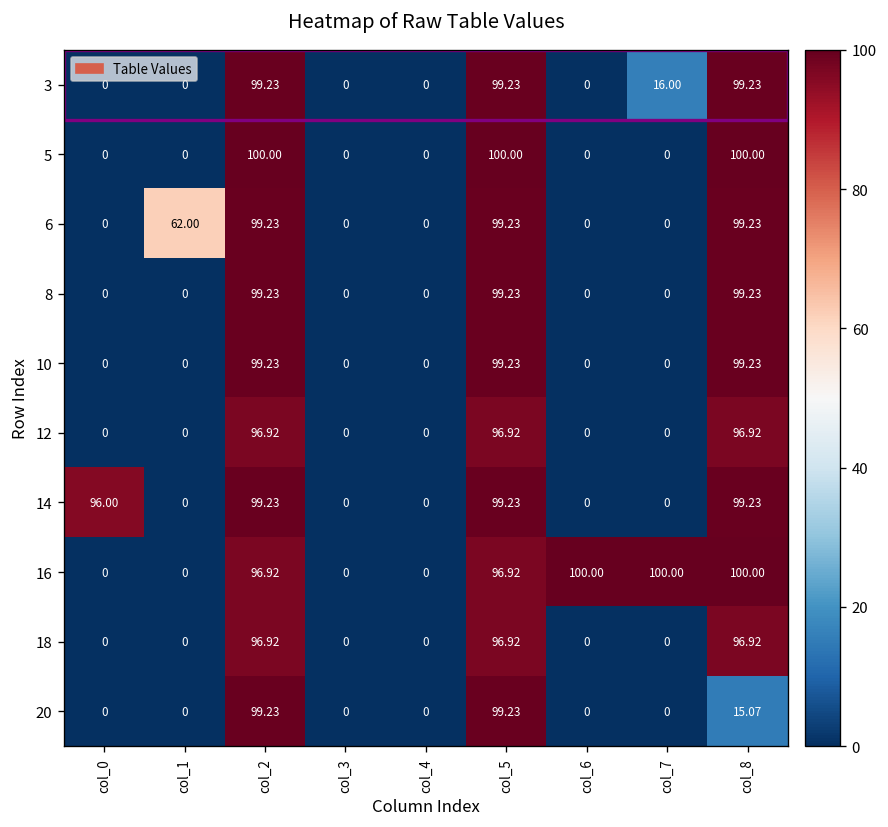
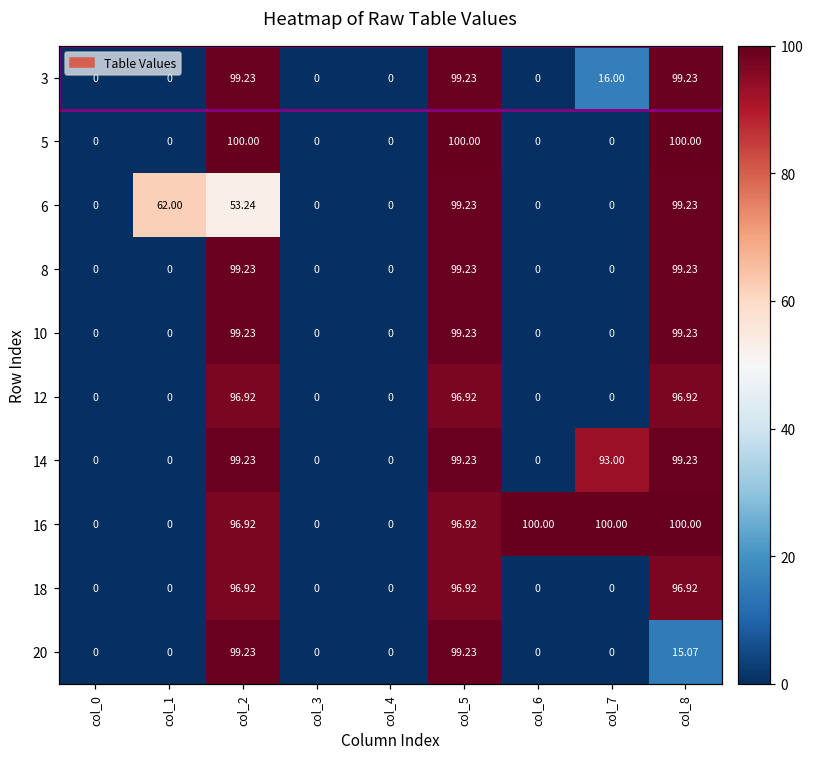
  {
    "3": {
      "col_2": 99.23,
      "col_3": 0,
      "col_4": 0,
      "col_5": 99.23,
      "col_6": 0,
      "col_7": 16.00,
      "col_8": 99.23
    },
    "5": {
      "col_0": 0,
      "col_1": 0,
      "col_2": 100.00,
      "col_3": 0,
      "col_4": 0,
      "col_5": 100.00,
      "col_6": 0,
      "col_7": 0,
      "col_8": 100.00
    },
    "6": {
      "col_0": 0,
      "col_1": 62.00,
-     "col_2": 99.23,
+     "col_2": 53.24,
      "col_3": 0,
      "col_4": 0,
      "col_5": 99.23,
      "col_6": 0,
      "col_7": 0,
      "col_8": 99.23
    },
    "8": {
      "col_0": 0,
      "col_1": 0,
      "col_2": 99.23,
      "col_3": 0,
      "col_4": 0,
      "col_5": 99.23,
      "col_6": 0,
      "col_7": 0,
      "col_8": 99.23
    },
    "10": {
      "col_0": 0,
      "col_1": 0,
      "col_2": 99.23,
      "col_3": 0,
      "col_4": 0,
      "col_5": 99.23,
      "col_6": 0,
      "col_7": 0,
      "col_8": 99.23
    },
    "12": {
      "col_0": 0,
      "col_1": 0,
      "col_2": 96.92,
      "col_3": 0,
      "col_4": 0,
      "col_5": 96.92,
      "col_6": 0,
      "col_7": 0,
      "col_8": 96.92
    },
    "14": {
-     "col_0": 96.00,
+     "col_0": 0,
      "col_1": 0,
      "col_2": 99.23,
      "col_3": 0,
      "col_4": 0,
      "col_5": 99.23,
      "col_6": 0,
-     "col_7": 0,
+     "col_7": 93.00,
      "col_8": 99.23
    },
    "16": {
      "col_0": 0,
      "col_1": 0,
      "col_2": 96.92,
      "col_3": 0,
      "col_4": 0,
      "col_5": 96.92,
      "col_6": 100.00,
      "col_7": 100.00,
      "col_8": 100.00
    },
    "18": {
      "col_0": 0,
      "col_1": 0,
      "col_2": 96.92,
      "col_3": 0,
      "col_4": 0,
      "col_5": 96.92,
      "col_6": 0,
      "col_7": 0,
      "col_8": 96.92
    },
    "20": {
      "col_0": 0,
      "col_1": 0,
      "col_2": 99.23,
      "col_3": 0,
      "col_4": 0,
      "col_5": 99.23,
      "col_6": 0,
      "col_7": 0,
      "col_8": 15.07
    }
  }
